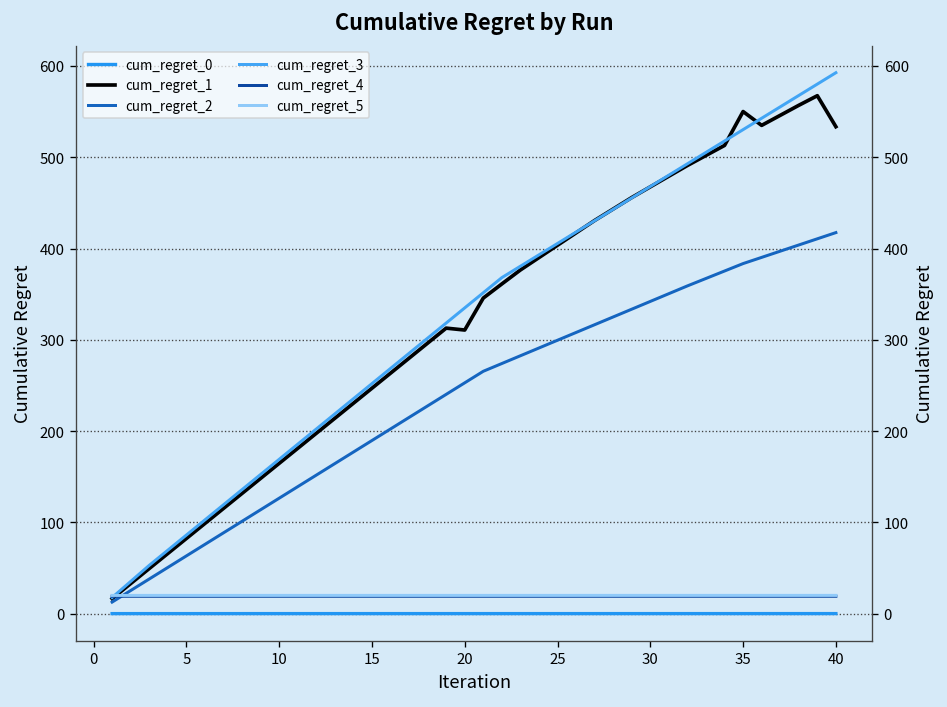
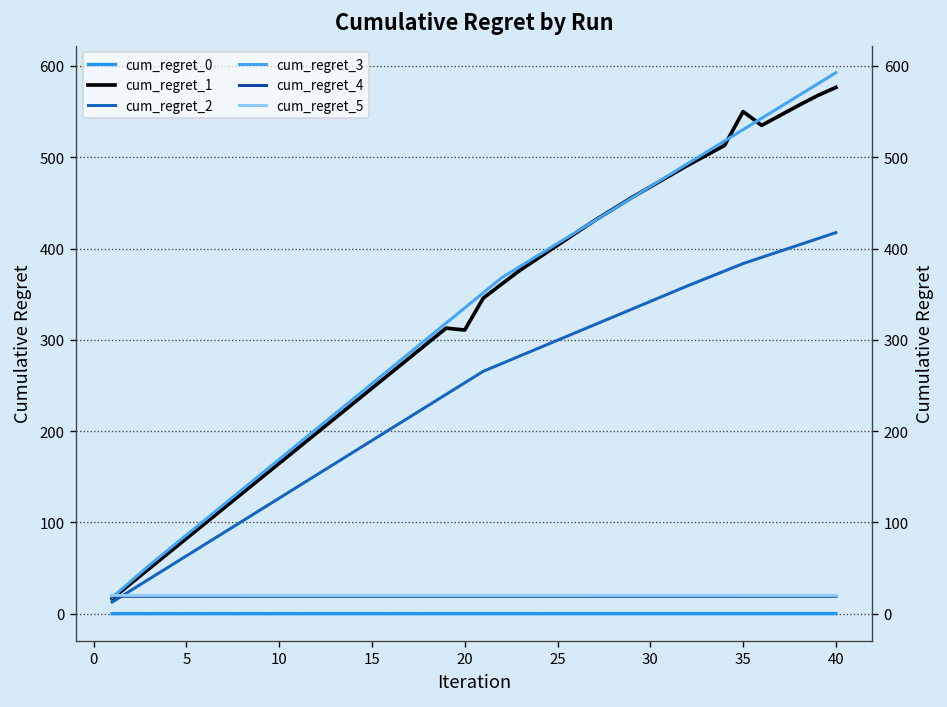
  {
    "cum_regret_1": {
      "5": 80,
      "10": 160,
      "15": 250,
      "20": 310,
      "35": 550,
-     "40": 530
+     "40": 580
    }
  }
